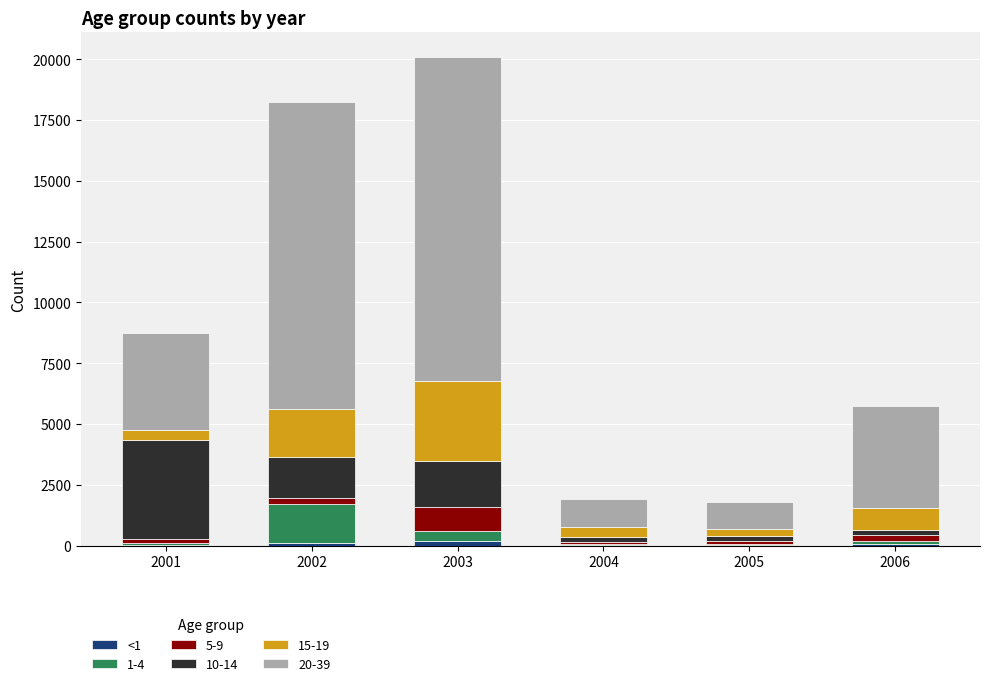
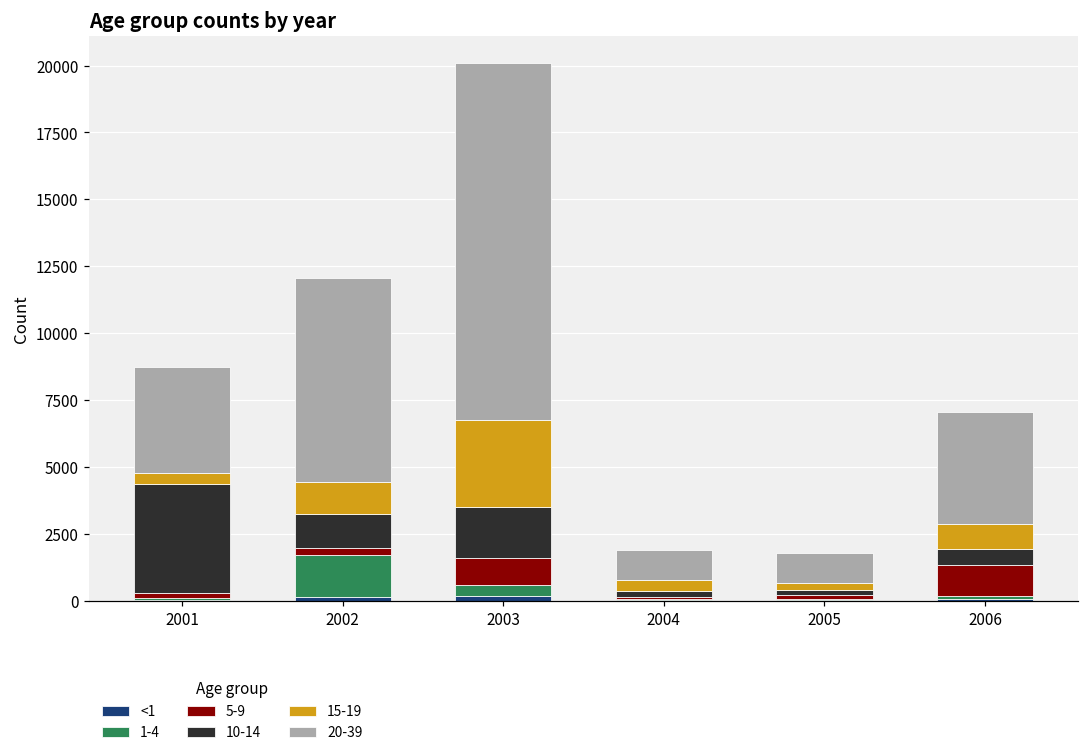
  {
    "<1": {
      "2002": 100,
      "2003": 200
    },
    "1-4": {
      "2002": 1600,
      "2003": 400,
      "2006": 100
    },
    "5-9": {
      "2001": 200,
      "2002": 300,
      "2003": 1000,
      "2005": 100,
-     "2006": 300
+     "2006": 1200
    },
    "10-14": {
      "2001": 4100,
-     "2002": 1700,
+     "2002": 1200,
      "2003": 1900,
      "2004": 200,
      "2005": 200,
-     "2006": 200
+     "2006": 600
    },
    "15-19": {
      "2001": 400,
-     "2002": 2000,
+     "2002": 1200,
      "2003": 3300,
      "2004": 400,
      "2005": 300,
      "2006": 900
    },
    "20-39": {
      "2001": 4000,
-     "2002": 12600,
+     "2002": 7700,
      "2003": 13300,
      "2004": 1100,
      "2005": 1100,
      "2006": 4200
    }
  }
